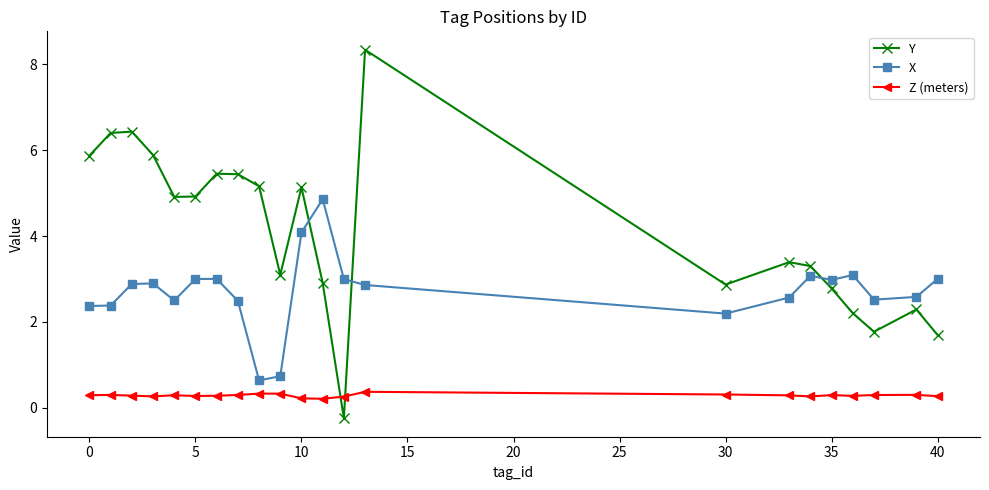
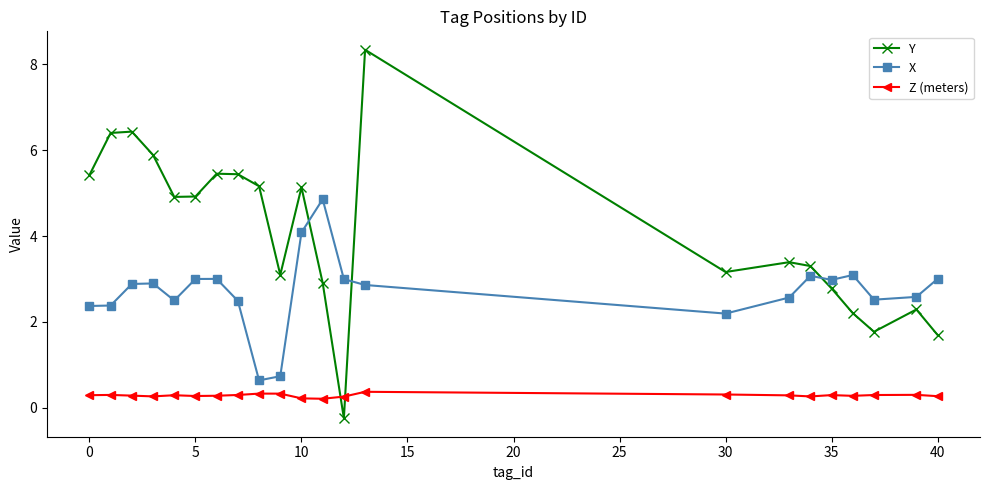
  {
    "Y": {
-     "0": 5.9,
+     "0": 5.4,
      "5": 4.9,
      "10": 5.1,
-     "30": 2.9,
+     "30": 3.2,
      "35": 2.8,
      "40": 1.7
    },
    "X": {
      "0": 2.4,
      "5": 3.0,
      "10": 4.1,
      "30": 2.2,
      "35": 3.0,
      "40": 3.0
    },
    "Z (meters)": {
      "0": 0.3,
      "5": 0.3,
      "10": 0.2,
      "30": 0.3,
      "35": 0.3,
      "40": 0.3
    }
  }
